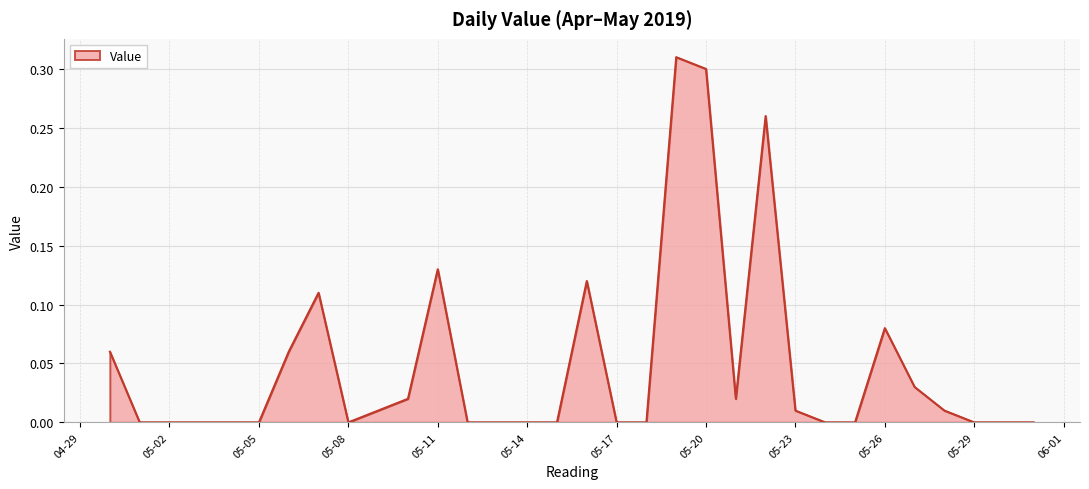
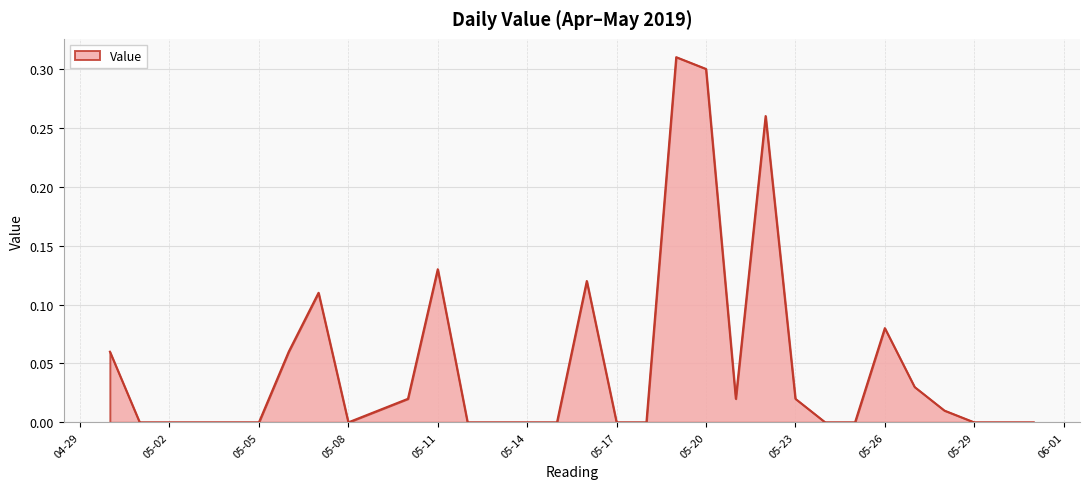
  {
    "05-02": 0.00,
    "05-05": 0.00,
    "05-08": 0.00,
    "05-11": 0.13,
    "05-14": 0.00,
    "05-17": 0.00,
    "05-20": 0.30,
-   "05-23": 0.01,
+   "05-23": 0.02,
    "05-26": 0.08,
    "05-29": 0.00
  }
